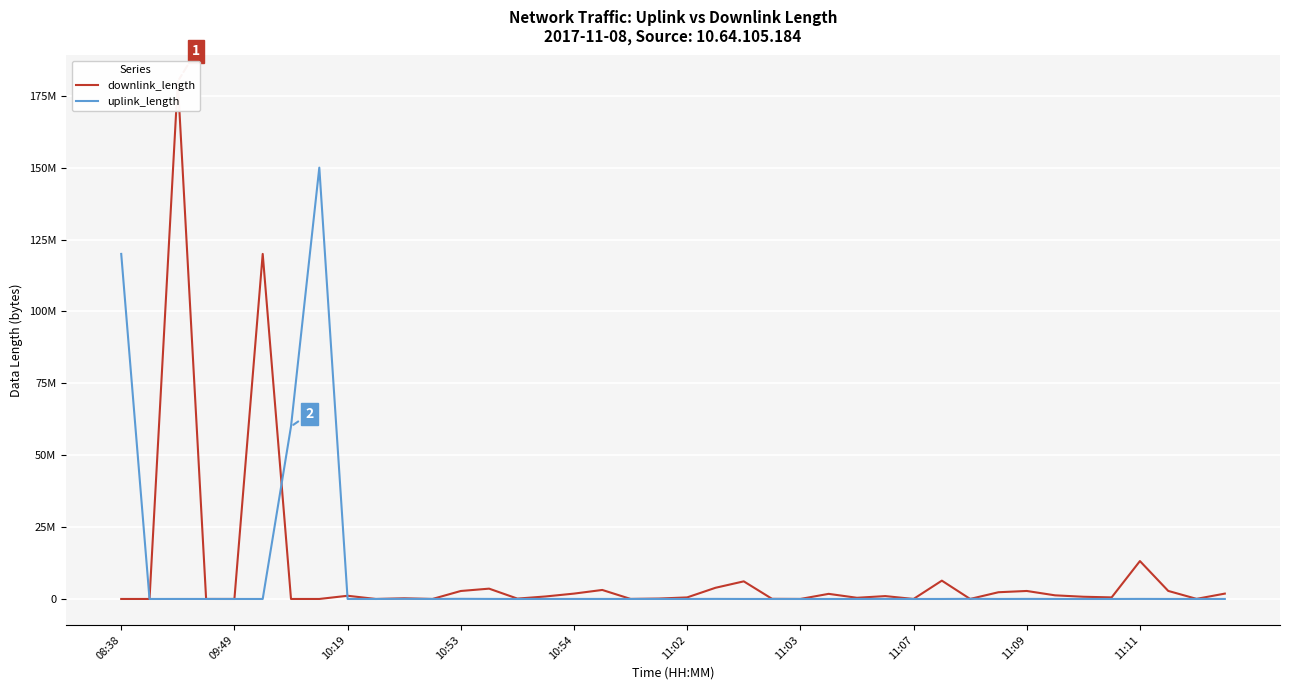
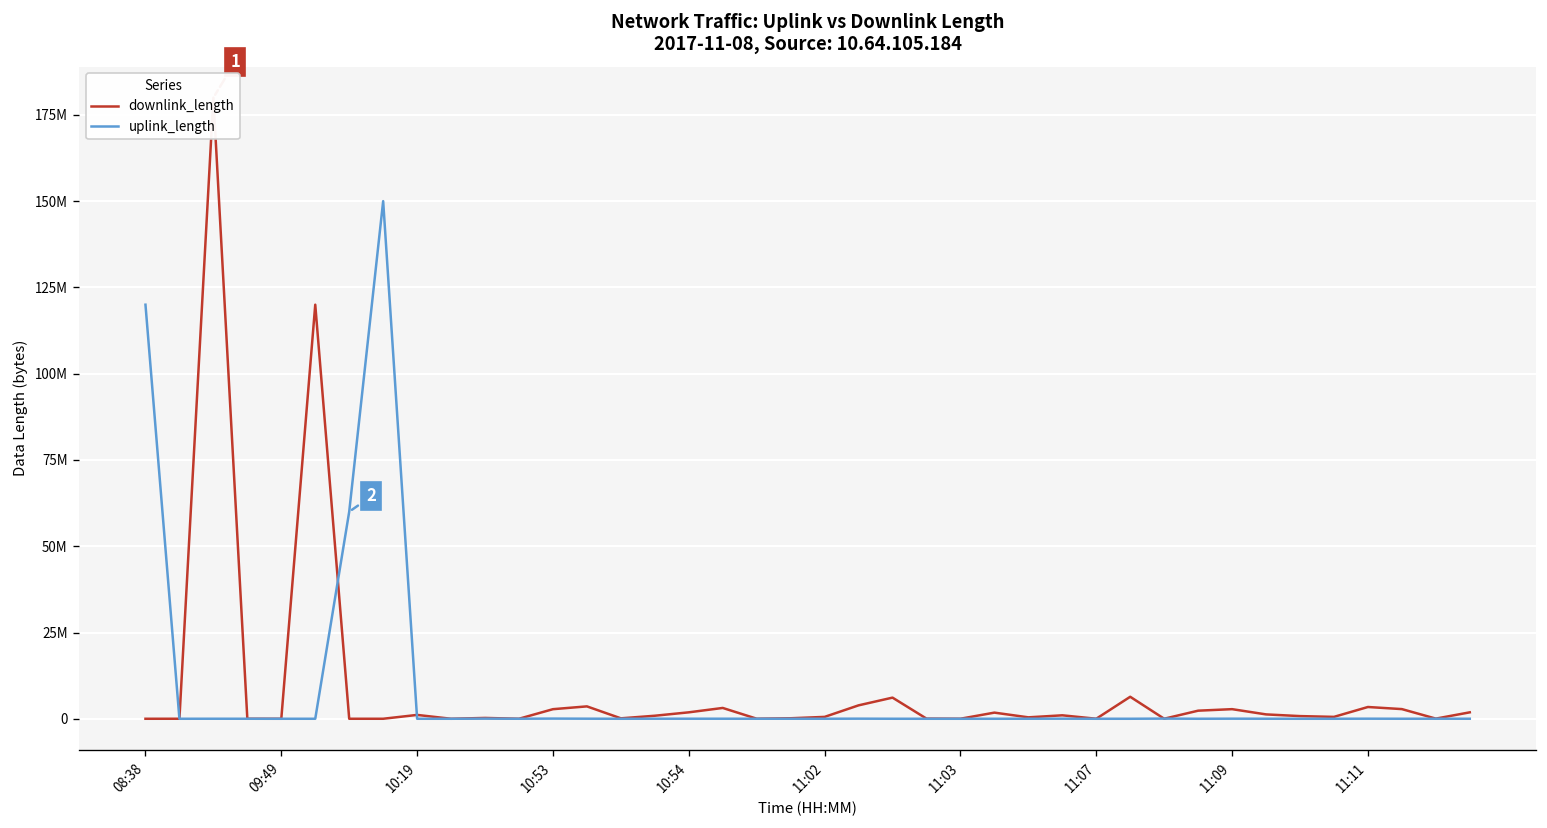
  {
    "downlink_length": {
      "10:19": 1000000,
-     "11:11": 13000000
+     "11:11": 3000000
    },
    "uplink_length": {
      "10:19": 0,
      "11:11": 0
    }
  }
